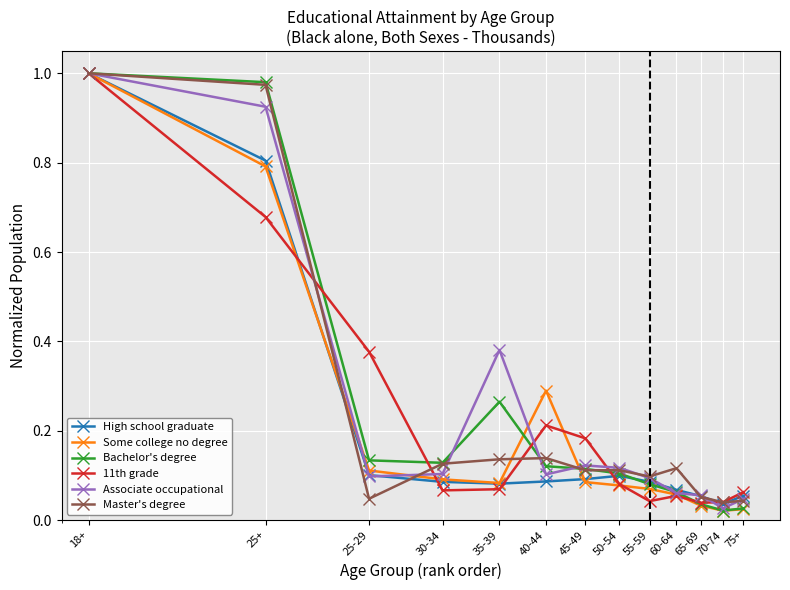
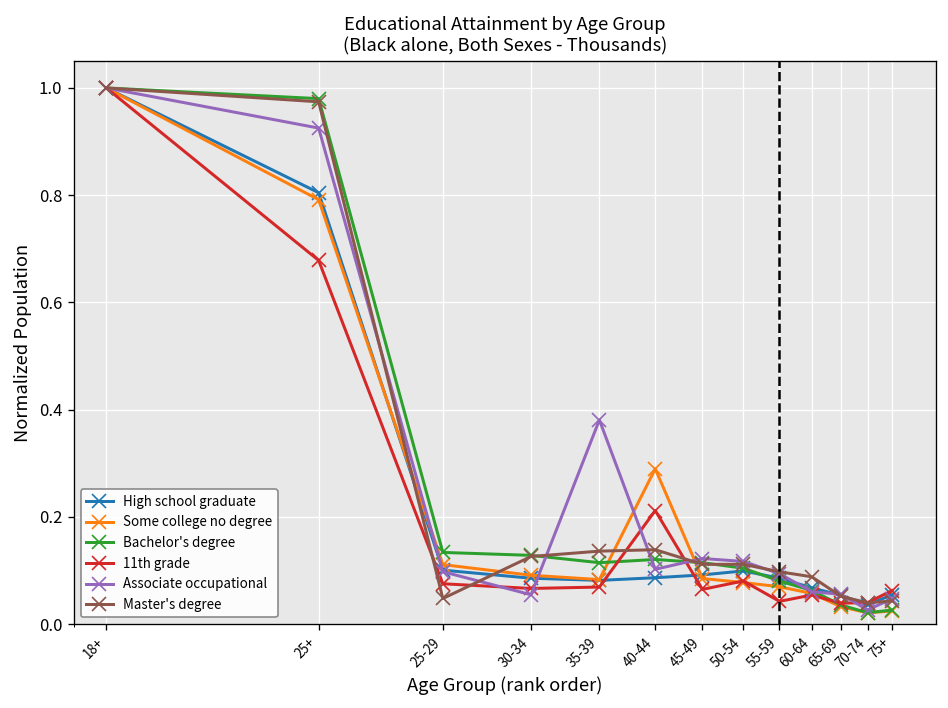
  {
    "High school graduate": {
      "25+": 0.80,
      "40-44": 0.09,
      "45-49": 0.09,
      "75+": 0.05
    },
    "Some college no degree": {
      "25+": 0.79,
      "25-29": 0.11,
      "40-44": 0.29,
      "45-49": 0.09,
      "55-59": 0.07
    },
    "Bachelor's degree": {
      "25+": 0.98,
      "25-29": 0.13,
-     "35-39": 0.26,
+     "35-39": 0.11,
      "40-44": 0.12
    },
    "11th grade": {
      "25+": 0.68,
-     "25-29": 0.38,
+     "25-29": 0.08,
      "30-34": 0.07,
      "35-39": 0.07,
      "40-44": 0.21,
-     "45-49": 0.18,
+     "45-49": 0.06,
      "55-59": 0.04,
      "75+": 0.06
    },
    "Associate occupational": {
      "25+": 0.93,
-     "30-34": 0.10,
+     "30-34": 0.05,
      "35-39": 0.38,
      "40-44": 0.10,
      "45-49": 0.12
    },
    "Master's degree": {
      "25+": 0.97,
      "25-29": 0.05,
      "35-39": 0.14,
      "40-44": 0.14,
-     "60-64": 0.12
+     "60-64": 0.09
    }
  }
